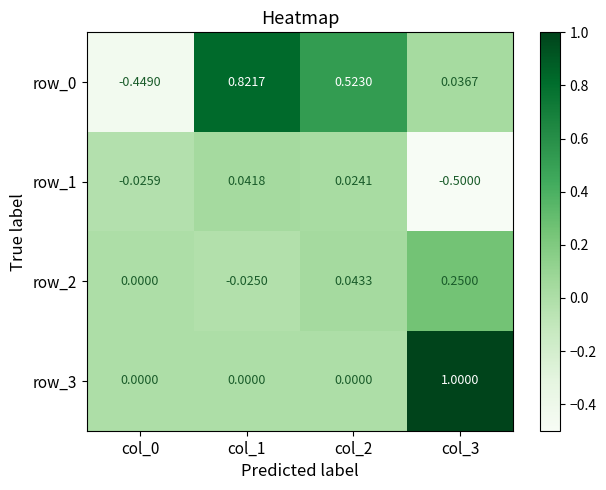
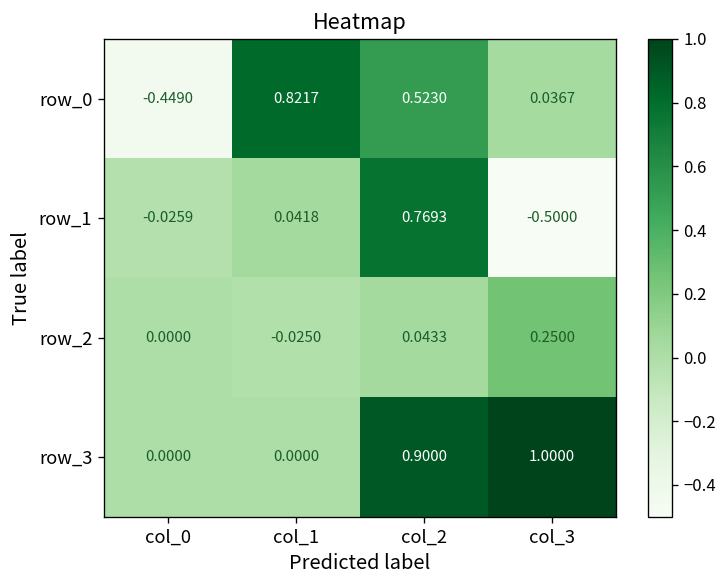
  {
    "row_0": {
      "col_0": -0.4490,
      "col_1": 0.8217,
      "col_2": 0.5230,
      "col_3": 0.0367
    },
    "row_1": {
      "col_0": -0.0259,
      "col_1": 0.0418,
-     "col_2": 0.0241,
+     "col_2": 0.7693,
      "col_3": -0.5000
    },
    "row_2": {
      "col_0": 0.0000,
      "col_1": -0.0250,
      "col_2": 0.0433,
      "col_3": 0.2500
    },
    "row_3": {
      "col_0": 0.0000,
      "col_1": 0.0000,
-     "col_2": 0.0000,
+     "col_2": 0.9000,
      "col_3": 1.0000
    }
  }
